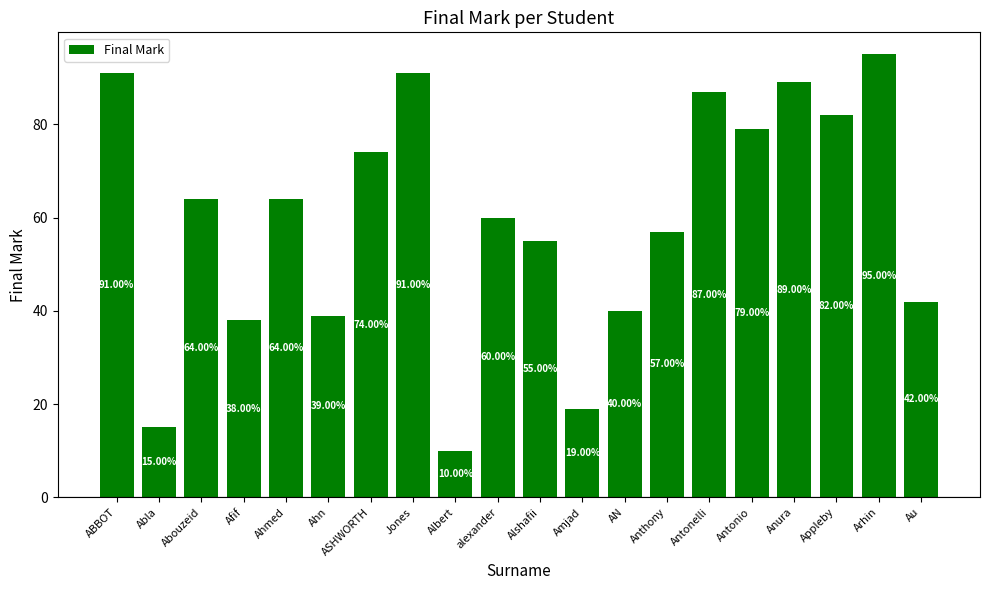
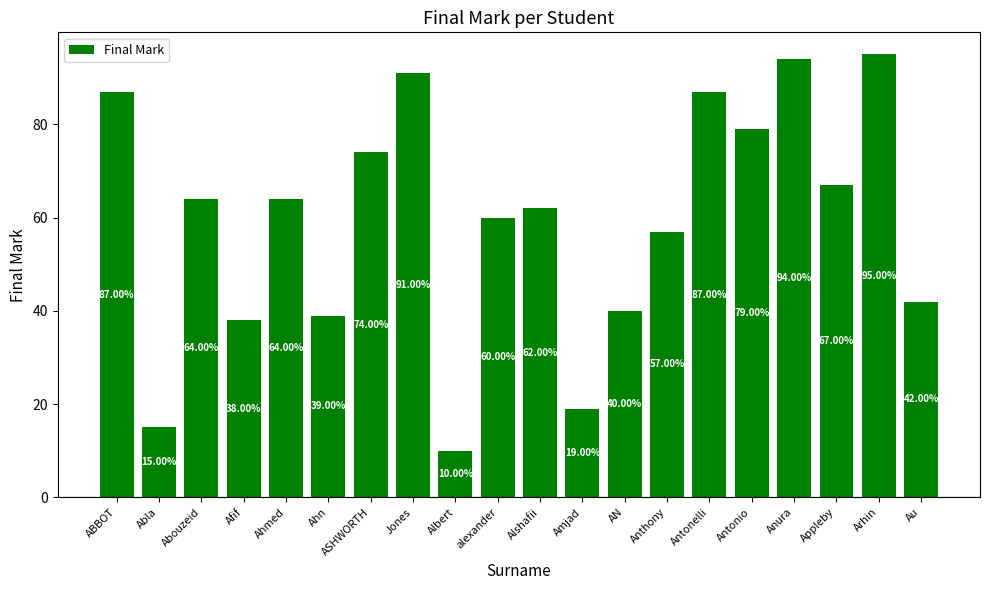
  {
-   "ABBOT": "91.00%",
+   "ABBOT": "87.00%",
    "Abla": "15.00%",
    "Abouzeid": "64.00%",
    "Afif": "38.00%",
    "Ahmed": "64.00%",
    "Ahn": "39.00%",
    "ASHWORTH": "74.00%",
    "Jones": "91.00%",
    "Albert": "10.00%",
    "alexander": "60.00%",
-   "Alshafii": "55.00%",
+   "Alshafii": "62.00%",
    "Amjad": "19.00%",
    "AN": "40.00%",
    "Anthony": "57.00%",
    "Antonelli": "87.00%",
    "Antonio": "79.00%",
-   "Anura": "89.00%",
-   "Appleby": "82.00%",
+   "Anura": "94.00%",
+   "Appleby": "67.00%",
    "Arhin": "95.00%",
    "Au": "42.00%"
  }
